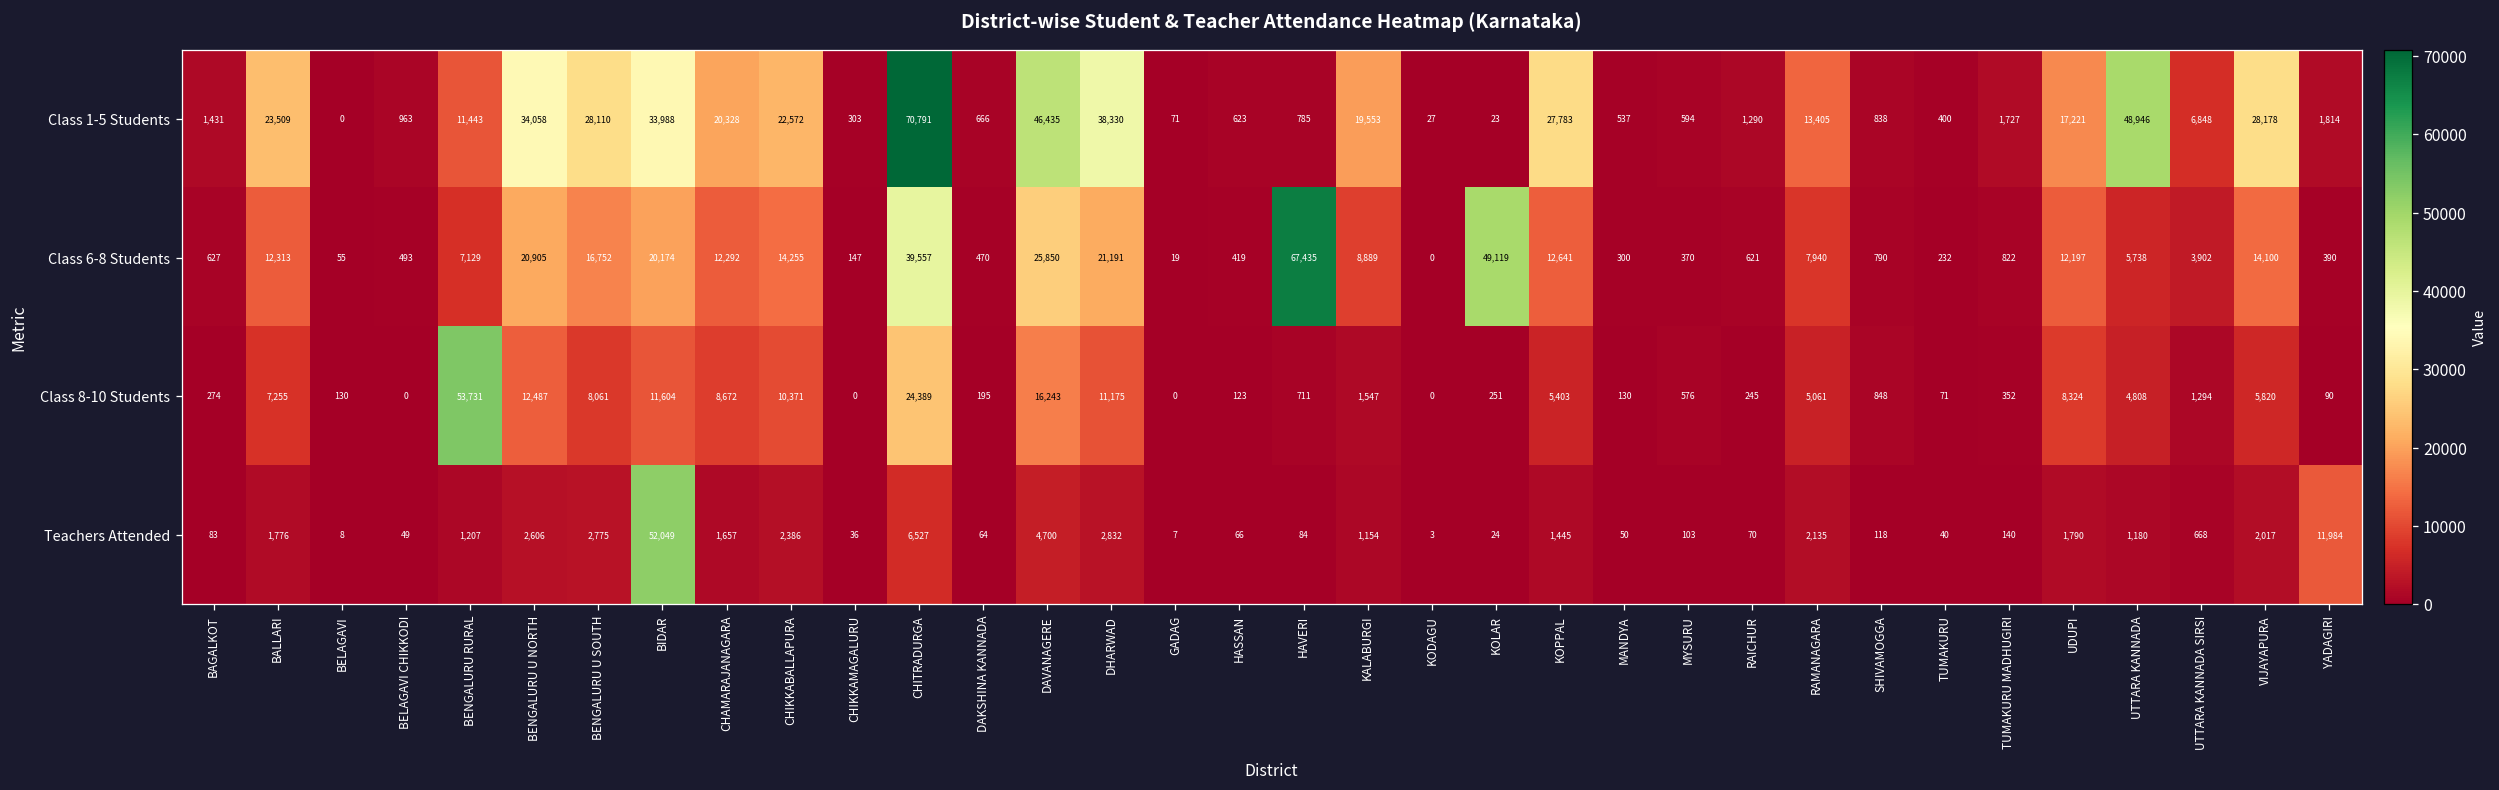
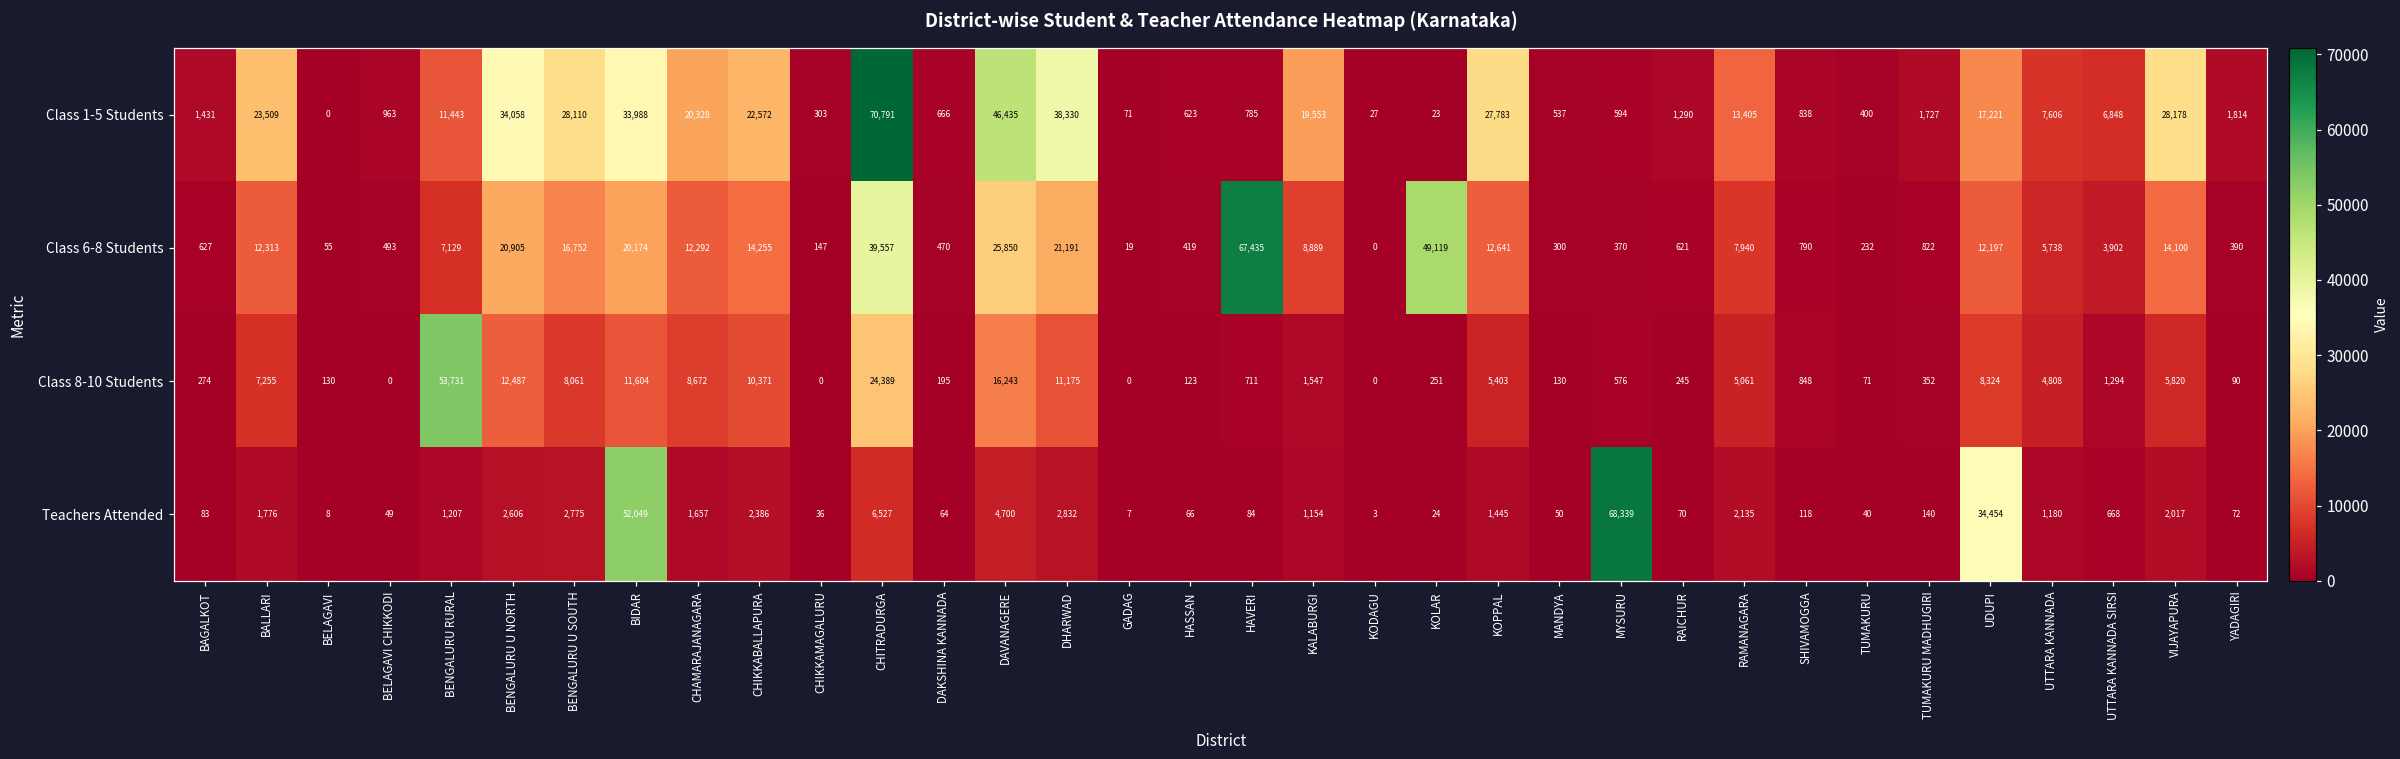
  {
    "Class 1-5 Students": {
      "BAGALKOT": "1,431",
      "BALLARI": "23,509",
      "BELAGAVI": "0",
      "BELAGAVI CHIKKODI": "963",
      "BENGALURU RURAL": "11,443",
      "BENGALURU U NORTH": "34,058",
      "BENGALURU U SOUTH": "28,110",
      "BIDAR": "33,988",
      "CHAMARAJANAGARA": "20,328",
      "CHIKKABALLAPURA": "22,572",
      "CHIKKAMAGALURU": "303",
      "CHITRADURGA": "70,791",
      "DAKSHINA KANNADA": "666",
      "DAVANAGERE": "46,435",
      "DHARWAD": "38,330",
      "GADAG": "71",
      "HASSAN": "623",
      "HAVERI": "785",
      "KALABURGI": "19,553",
      "KODAGU": "27",
      "KOLAR": "23",
      "KOPPAL": "27,783",
      "MANDYA": "537",
      "MYSURU": "594",
      "RAICHUR": "1,290",
      "RAMANAGARA": "13,405",
      "SHIVAMOGGA": "838",
      "TUMAKURU": "400",
      "TUMAKURU MADHUGIRI": "1,727",
      "UDUPI": "17,221",
-     "UTTARA KANNADA": "48,946",
+     "UTTARA KANNADA": "7,606",
      "UTTARA KANNADA SIRSI": "6,848",
      "VIJAYAPURA": "28,178",
      "YADAGIRI": "1,814"
    },
    "Class 6-8 Students": {
      "BAGALKOT": "627",
      "BALLARI": "12,313",
      "BELAGAVI": "55",
      "BELAGAVI CHIKKODI": "493",
      "BENGALURU RURAL": "7,129",
      "BENGALURU U NORTH": "20,905",
      "BENGALURU U SOUTH": "16,752",
      "BIDAR": "20,174",
      "CHAMARAJANAGARA": "12,292",
      "CHIKKABALLAPURA": "14,255",
      "CHIKKAMAGALURU": "147",
      "CHITRADURGA": "39,557",
      "DAKSHINA KANNADA": "470",
      "DAVANAGERE": "25,850",
      "DHARWAD": "21,191",
      "GADAG": "19",
      "HASSAN": "419",
      "HAVERI": "67,435",
      "KALABURGI": "8,889",
      "KODAGU": "0",
      "KOLAR": "49,119",
      "KOPPAL": "12,641",
      "MANDYA": "300",
      "MYSURU": "370",
      "RAICHUR": "621",
      "RAMANAGARA": "7,940",
      "SHIVAMOGGA": "790",
      "TUMAKURU": "232",
      "TUMAKURU MADHUGIRI": "822",
      "UDUPI": "12,197",
      "UTTARA KANNADA": "5,738",
      "UTTARA KANNADA SIRSI": "3,902",
      "VIJAYAPURA": "14,100",
      "YADAGIRI": "390"
    },
    "Class 8-10 Students": {
      "BAGALKOT": "274",
      "BALLARI": "7,255",
      "BELAGAVI": "130",
      "BELAGAVI CHIKKODI": "0",
      "BENGALURU RURAL": "53,731",
      "BENGALURU U NORTH": "12,487",
      "BENGALURU U SOUTH": "8,061",
      "BIDAR": "11,604",
      "CHAMARAJANAGARA": "8,672",
      "CHIKKABALLAPURA": "10,371",
      "CHIKKAMAGALURU": "0",
      "CHITRADURGA": "24,389",
      "DAKSHINA KANNADA": "195",
      "DAVANAGERE": "16,243",
      "DHARWAD": "11,175",
      "GADAG": "0",
      "HASSAN": "123",
      "HAVERI": "711",
      "KALABURGI": "1,547",
      "KODAGU": "0",
      "KOLAR": "251",
      "KOPPAL": "5,403",
      "MANDYA": "130",
      "MYSURU": "576",
      "RAICHUR": "245",
      "RAMANAGARA": "5,061",
      "SHIVAMOGGA": "848",
      "TUMAKURU": "71",
      "TUMAKURU MADHUGIRI": "352",
      "UDUPI": "8,324",
      "UTTARA KANNADA": "4,808",
      "UTTARA KANNADA SIRSI": "1,294",
      "VIJAYAPURA": "5,820",
      "YADAGIRI": "90"
    },
    "Teachers Attended": {
      "BAGALKOT": "83",
      "BALLARI": "1,776",
      "BELAGAVI": "8",
      "BELAGAVI CHIKKODI": "49",
      "BENGALURU RURAL": "1,207",
      "BENGALURU U NORTH": "2,606",
      "BENGALURU U SOUTH": "2,775",
      "BIDAR": "52,049",
      "CHAMARAJANAGARA": "1,657",
      "CHIKKABALLAPURA": "2,386",
      "CHIKKAMAGALURU": "36",
      "CHITRADURGA": "6,527",
      "DAKSHINA KANNADA": "64",
      "DAVANAGERE": "4,700",
      "DHARWAD": "2,832",
      "GADAG": "7",
      "HASSAN": "66",
      "HAVERI": "84",
      "KALABURGI": "1,154",
      "KODAGU": "3",
      "KOLAR": "24",
      "KOPPAL": "1,445",
      "MANDYA": "50",
-     "MYSURU": "103",
+     "MYSURU": "68,339",
      "RAICHUR": "70",
      "RAMANAGARA": "2,135",
      "SHIVAMOGGA": "118",
      "TUMAKURU": "40",
      "TUMAKURU MADHUGIRI": "140",
-     "UDUPI": "1,790",
+     "UDUPI": "34,454",
      "UTTARA KANNADA": "1,180",
      "UTTARA KANNADA SIRSI": "668",
      "VIJAYAPURA": "2,017",
-     "YADAGIRI": "11,984"
+     "YADAGIRI": "72"
    }
  }
